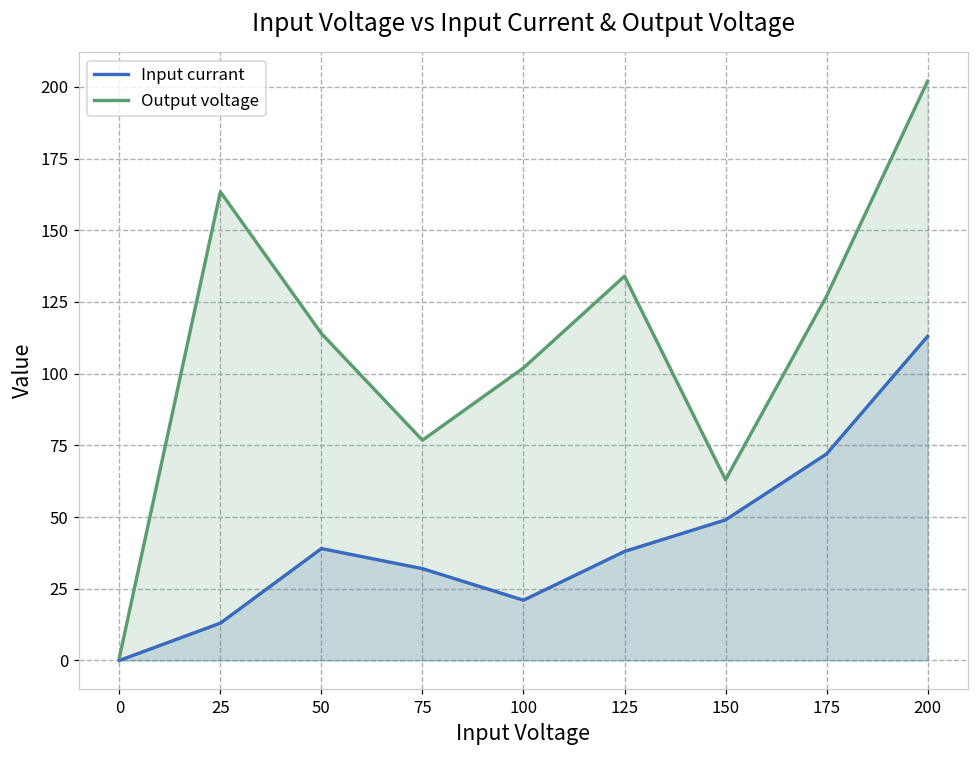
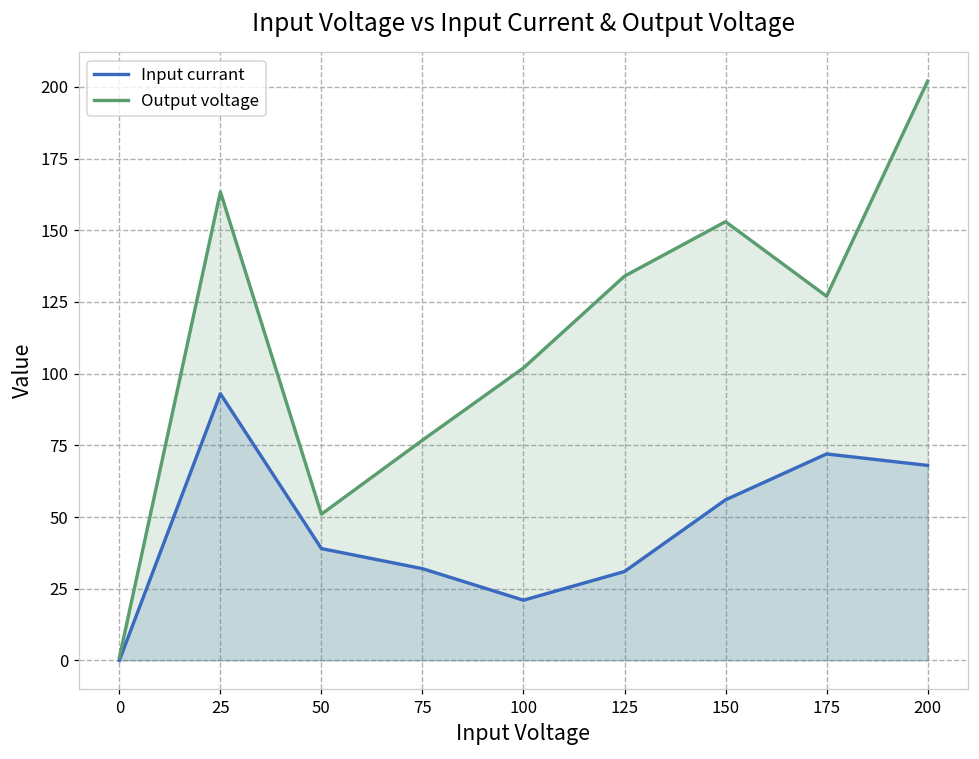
  {
    "Input currant": {
      "0": 0,
-     "25": 13,
+     "25": 93,
      "50": 39,
      "75": 32,
      "100": 21,
-     "125": 38,
-     "150": 49,
+     "125": 31,
+     "150": 56,
      "175": 72,
-     "200": 113
+     "200": 68
    },
    "Output voltage": {
      "0": 1,
      "25": 163,
-     "50": 114,
+     "50": 51,
      "75": 77,
      "100": 102,
      "125": 134,
-     "150": 63,
+     "150": 153,
      "175": 127,
      "200": 202
    }
  }
